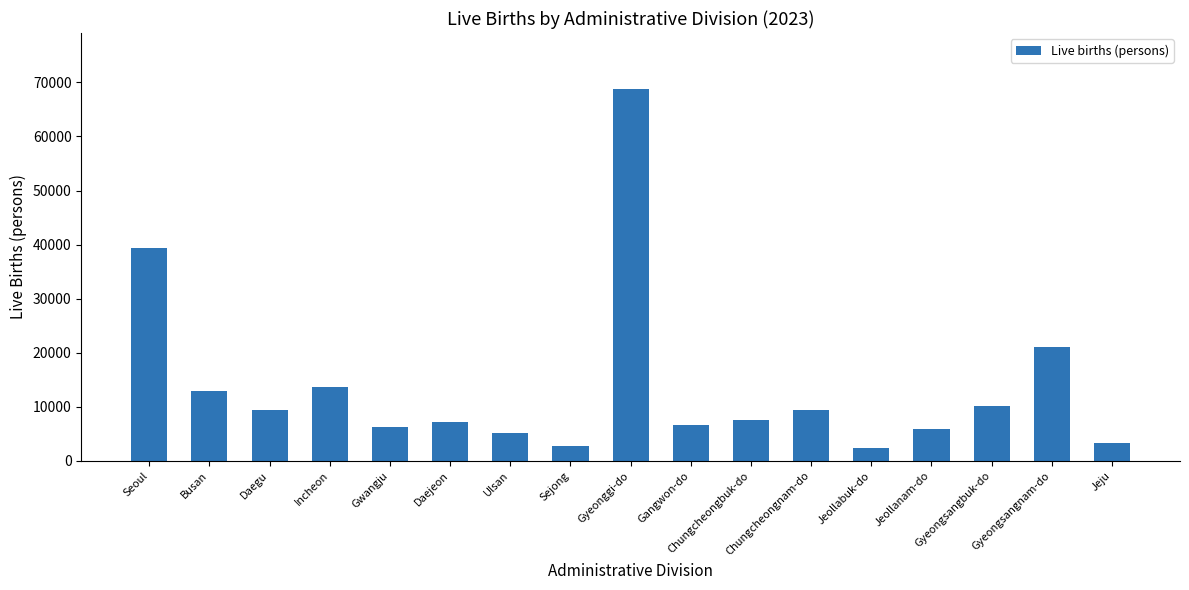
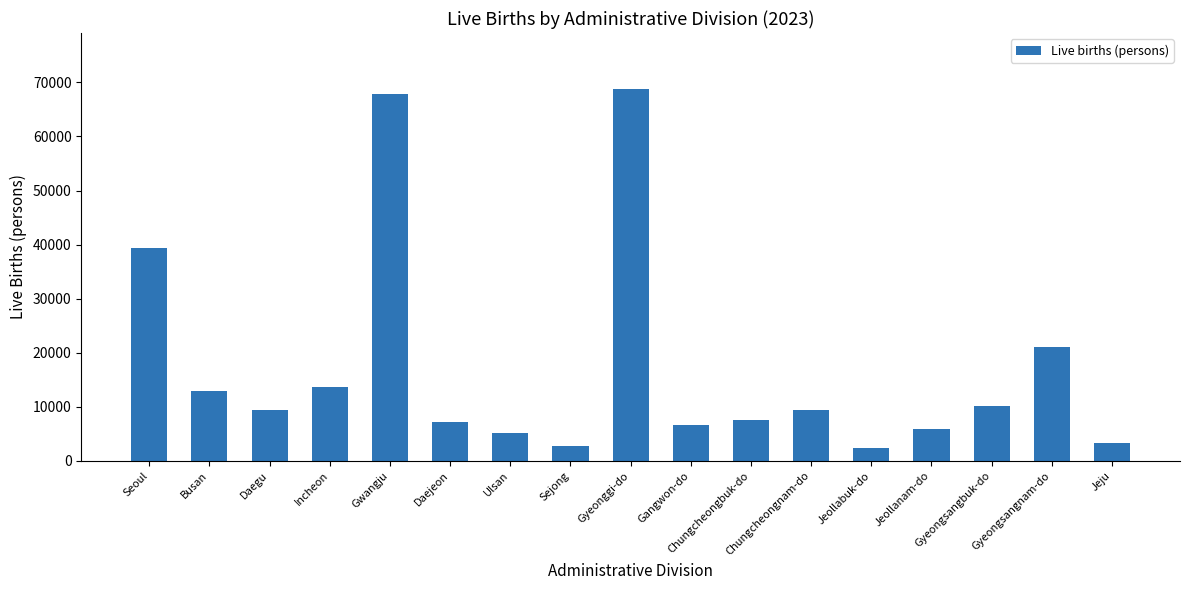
  {
    "Seoul": 39000,
    "Busan": 13000,
    "Daegu": 9000,
    "Incheon": 14000,
-   "Gwangju": 6000,
+   "Gwangju": 68000,
    "Daejeon": 7000,
    "Ulsan": 5000,
    "Sejong": 3000,
    "Gyeonggi-do": 69000,
    "Gangwon-do": 7000,
    "Chungcheongbuk-do": 8000,
    "Chungcheongnam-do": 9000,
    "Jeollabuk-do": 2000,
    "Jeollanam-do": 6000,
    "Gyeongsangbuk-do": 10000,
    "Gyeongsangnam-do": 21000,
    "Jeju": 3000
  }
